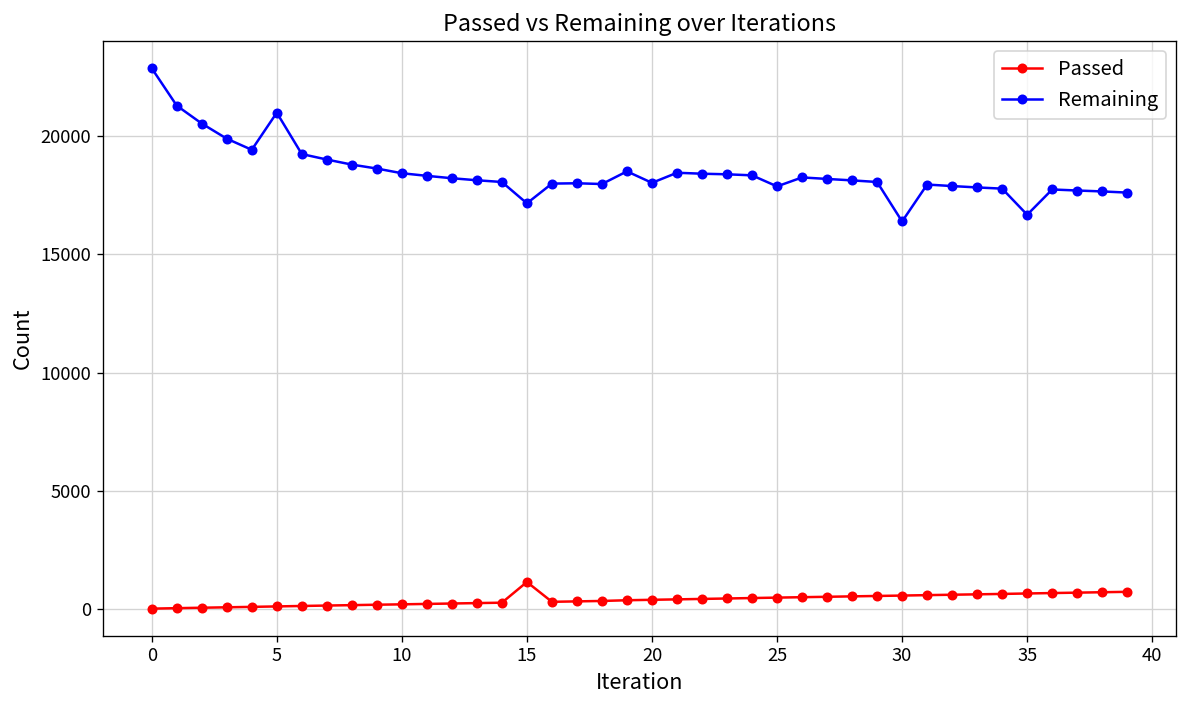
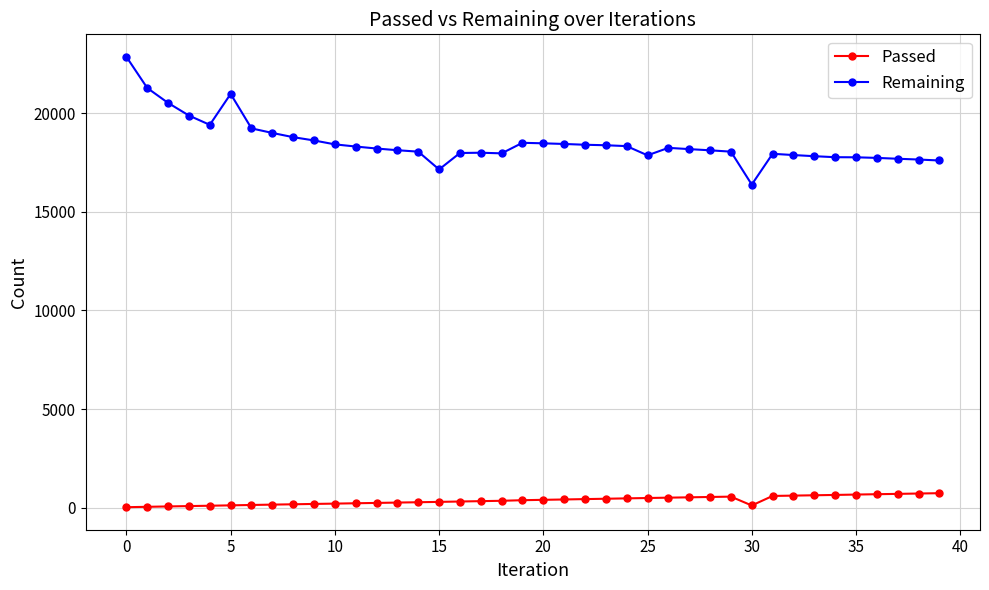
  {
    "Passed": {
      "0": 0,
      "5": 100,
      "10": 200,
-     "15": 1100,
+     "15": 300,
      "20": 400,
      "25": 500,
-     "30": 600,
+     "30": 100,
      "35": 700
    },
    "Remaining": {
      "0": 22900,
      "5": 21000,
      "10": 18400,
      "15": 17200,
-     "20": 18000,
+     "20": 18500,
      "25": 17900,
      "30": 16400,
-     "35": 16700
+     "35": 17800
    }
  }
